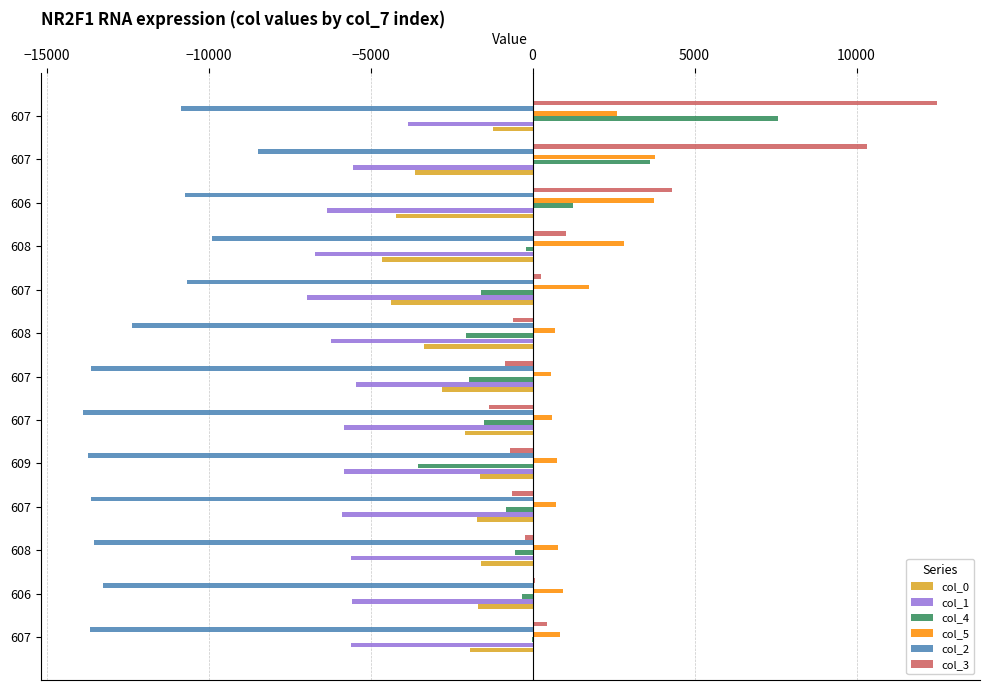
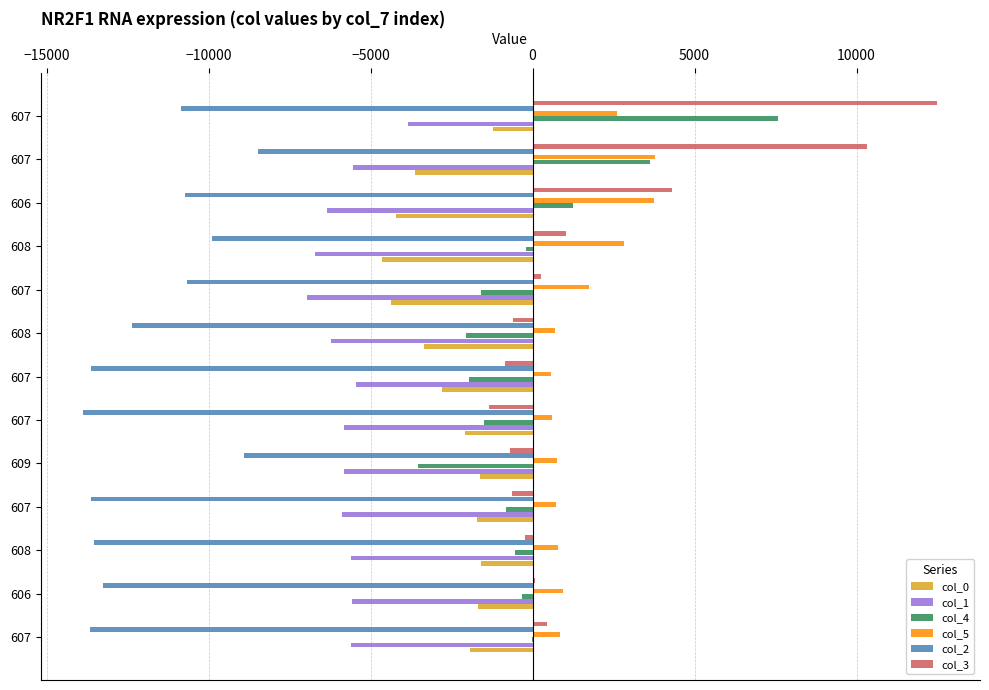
  {
    "col_1": {
      "609": -5800
    },
    "col_4": {
      "609": -3500
    },
    "col_2": {
-     "609": -13700
+     "609": -8900
    },
    "col_3": {
      "609": -700
    }
  }
